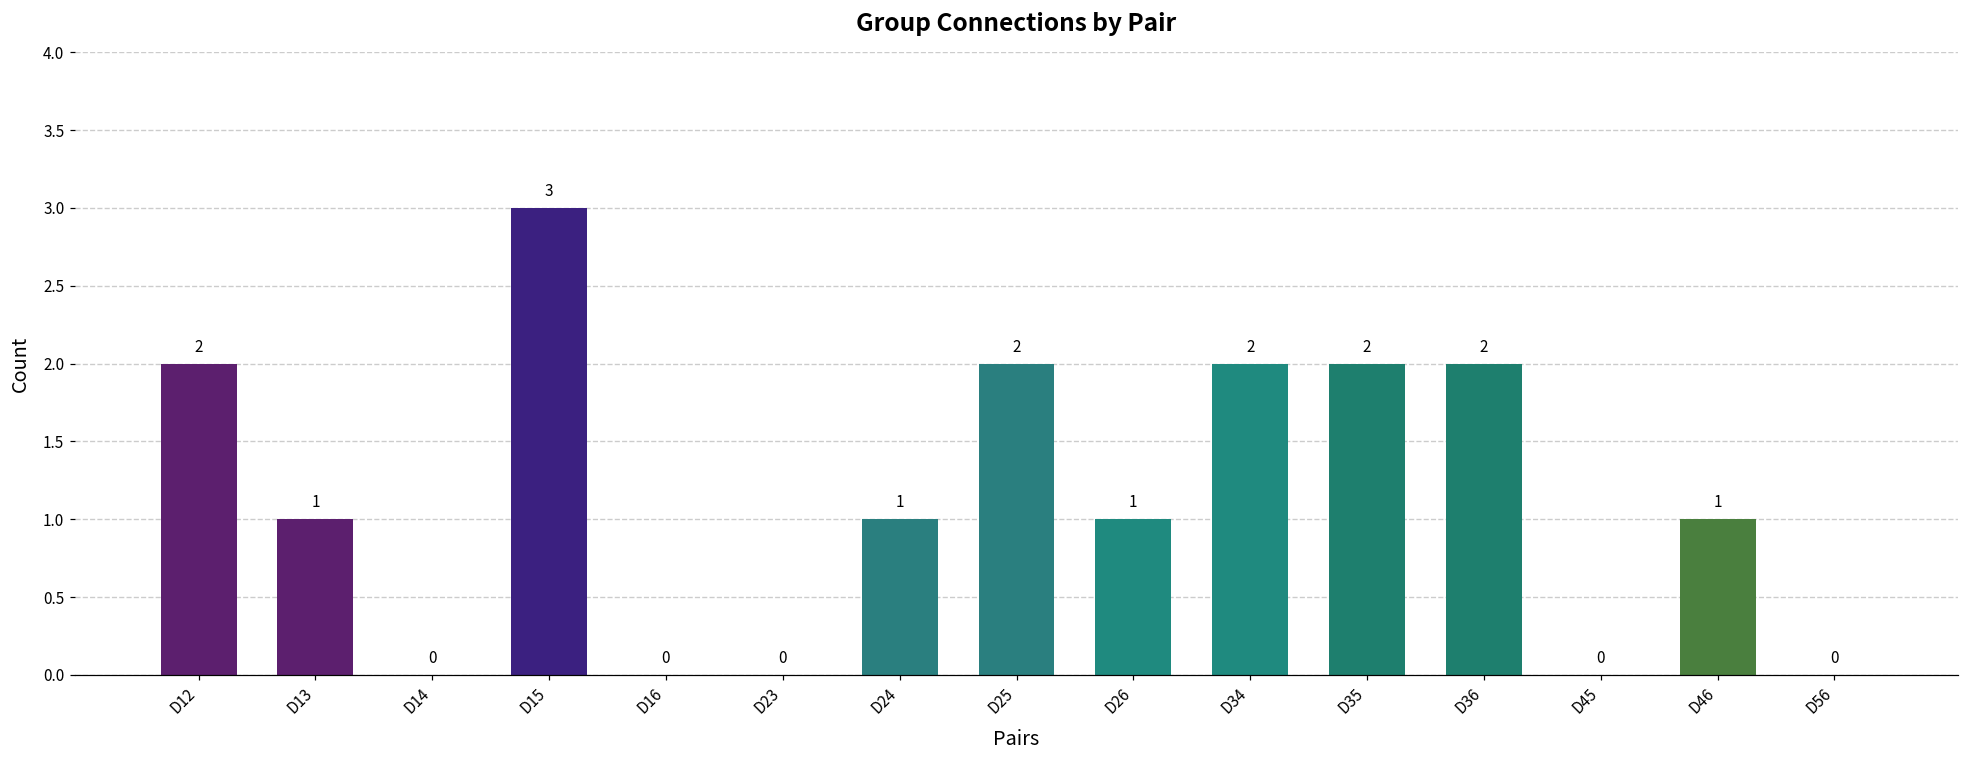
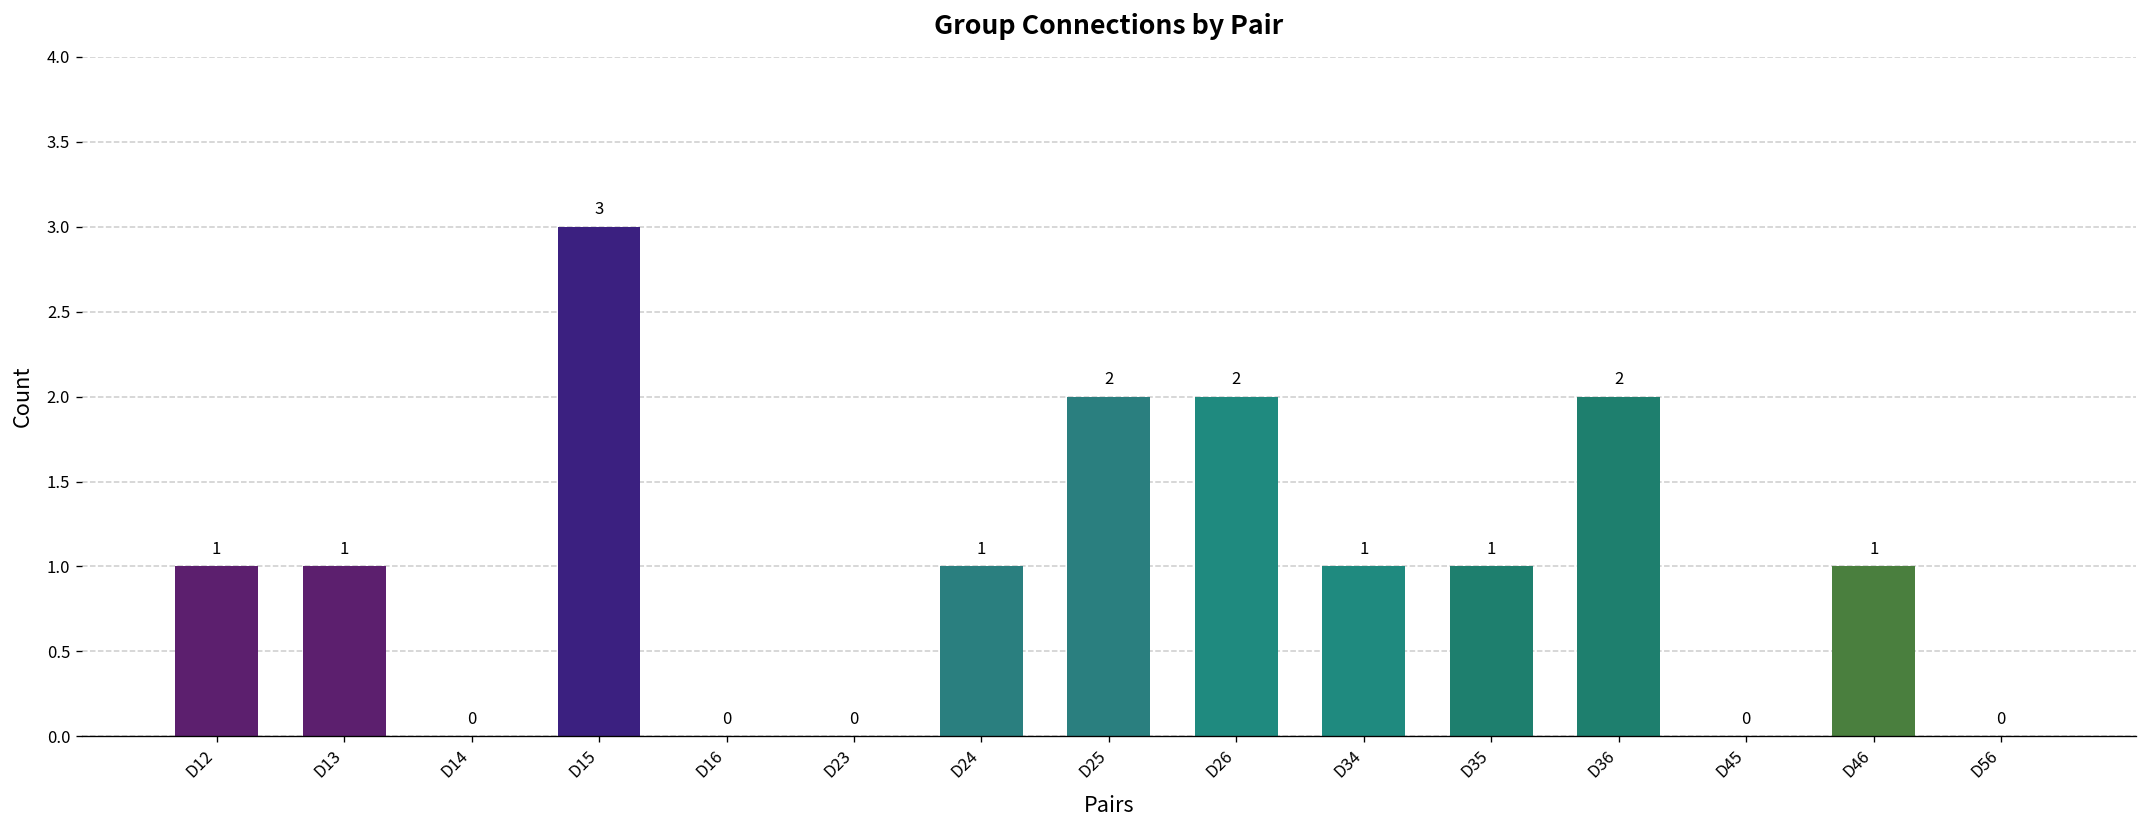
  {
-   "D12": 2,
+   "D12": 1,
    "D13": 1,
    "D14": 0,
    "D15": 3,
    "D16": 0,
    "D23": 0,
    "D24": 1,
    "D25": 2,
-   "D26": 1,
-   "D34": 2,
-   "D35": 2,
+   "D26": 2,
+   "D34": 1,
+   "D35": 1,
    "D36": 2,
    "D45": 0,
    "D46": 1,
    "D56": 0
  }
